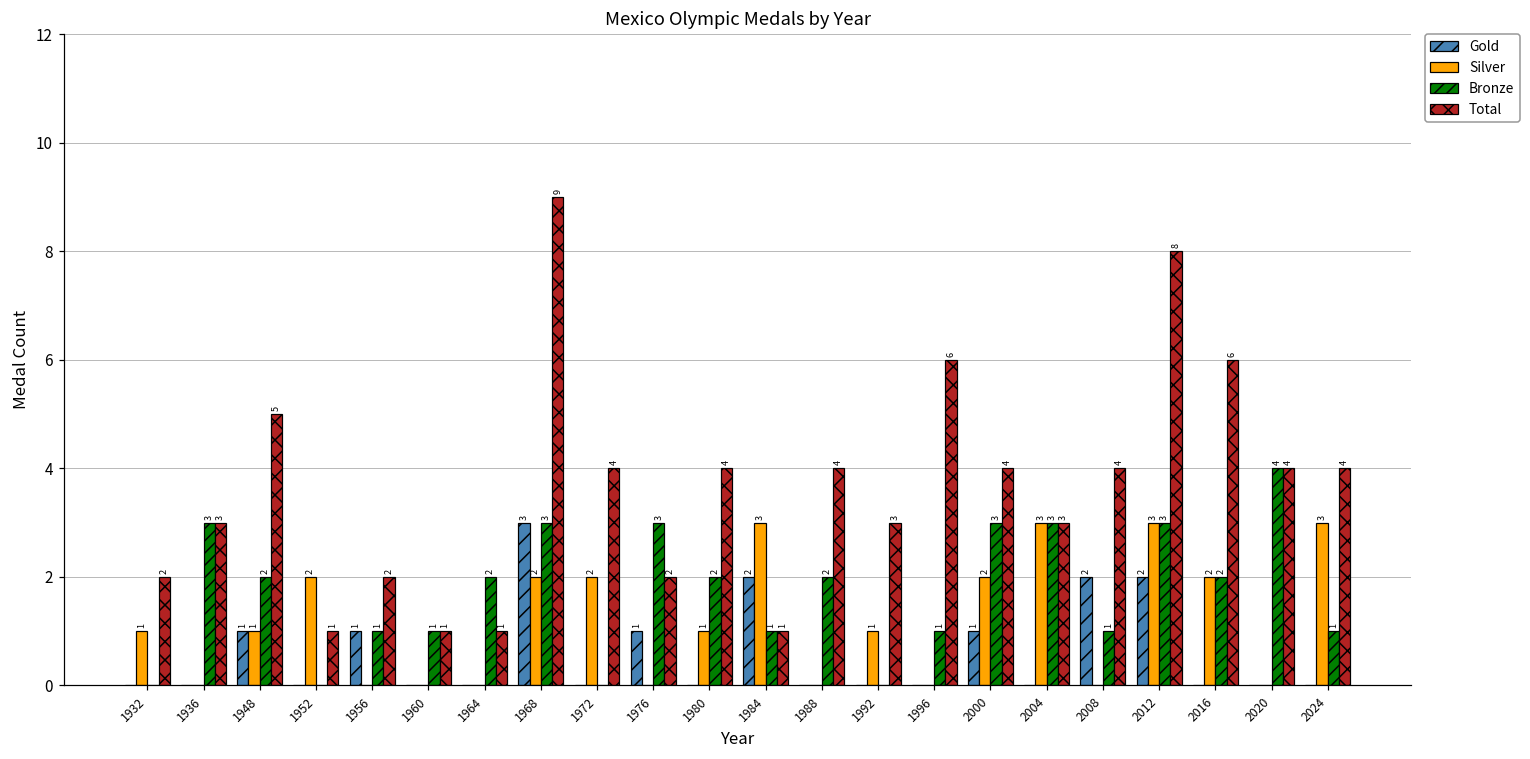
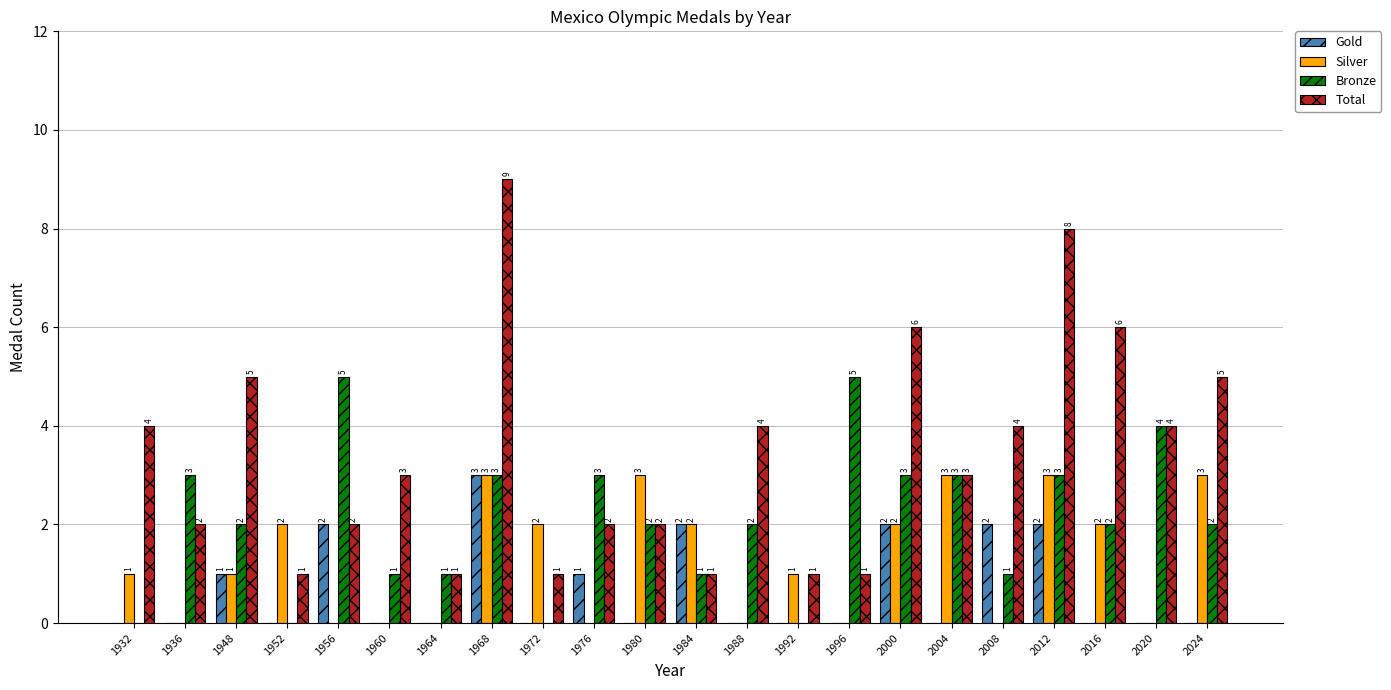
  {
    "Gold": {
      "1948": 1,
-     "1956": 1,
+     "1956": 2,
      "1968": 3,
      "1976": 1,
      "1984": 2,
-     "2000": 1,
+     "2000": 2,
      "2008": 2,
      "2012": 2
    },
    "Silver": {
      "1932": 1,
      "1948": 1,
      "1952": 2,
-     "1968": 2,
+     "1968": 3,
      "1972": 2,
-     "1980": 1,
-     "1984": 3,
+     "1980": 3,
+     "1984": 2,
      "1992": 1,
      "2000": 2,
      "2004": 3,
      "2012": 3,
      "2016": 2,
      "2024": 3
    },
    "Bronze": {
      "1936": 3,
      "1948": 2,
-     "1956": 1,
+     "1956": 5,
      "1960": 1,
-     "1964": 2,
+     "1964": 1,
      "1968": 3,
      "1976": 3,
      "1980": 2,
      "1984": 1,
      "1988": 2,
-     "1996": 1,
+     "1996": 5,
      "2000": 3,
      "2004": 3,
      "2008": 1,
      "2012": 3,
      "2016": 2,
      "2020": 4,
-     "2024": 1
+     "2024": 2
    },
    "Total": {
-     "1932": 2,
-     "1936": 3,
+     "1932": 4,
+     "1936": 2,
      "1948": 5,
      "1952": 1,
      "1956": 2,
-     "1960": 1,
+     "1960": 3,
      "1964": 1,
      "1968": 9,
-     "1972": 4,
+     "1972": 1,
      "1976": 2,
-     "1980": 4,
+     "1980": 2,
      "1984": 1,
      "1988": 4,
-     "1992": 3,
-     "1996": 6,
-     "2000": 4,
+     "1992": 1,
+     "1996": 1,
+     "2000": 6,
      "2004": 3,
      "2008": 4,
      "2012": 8,
      "2016": 6,
      "2020": 4,
-     "2024": 4
+     "2024": 5
    }
  }
